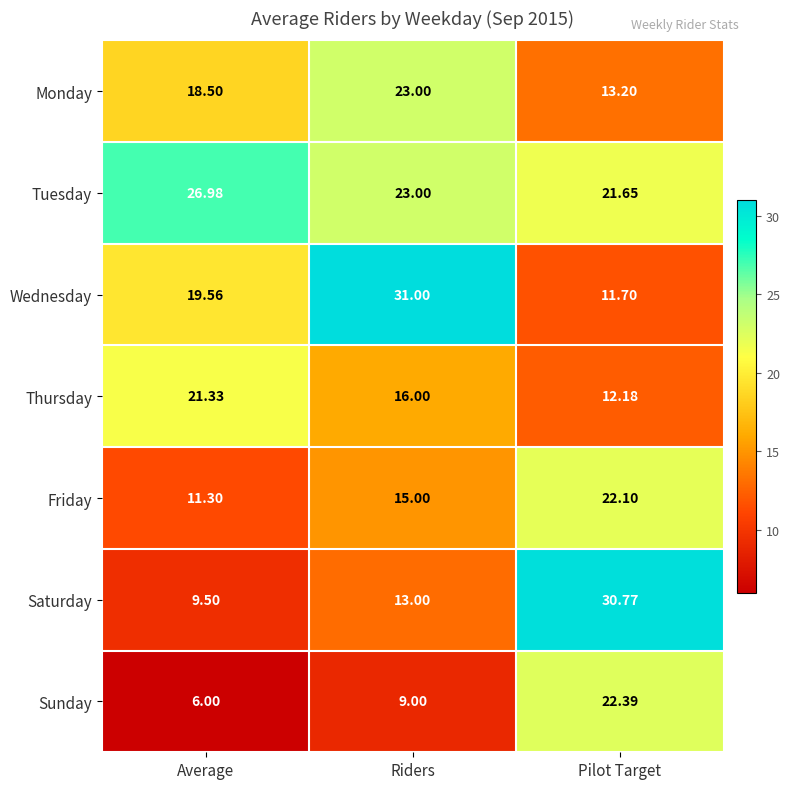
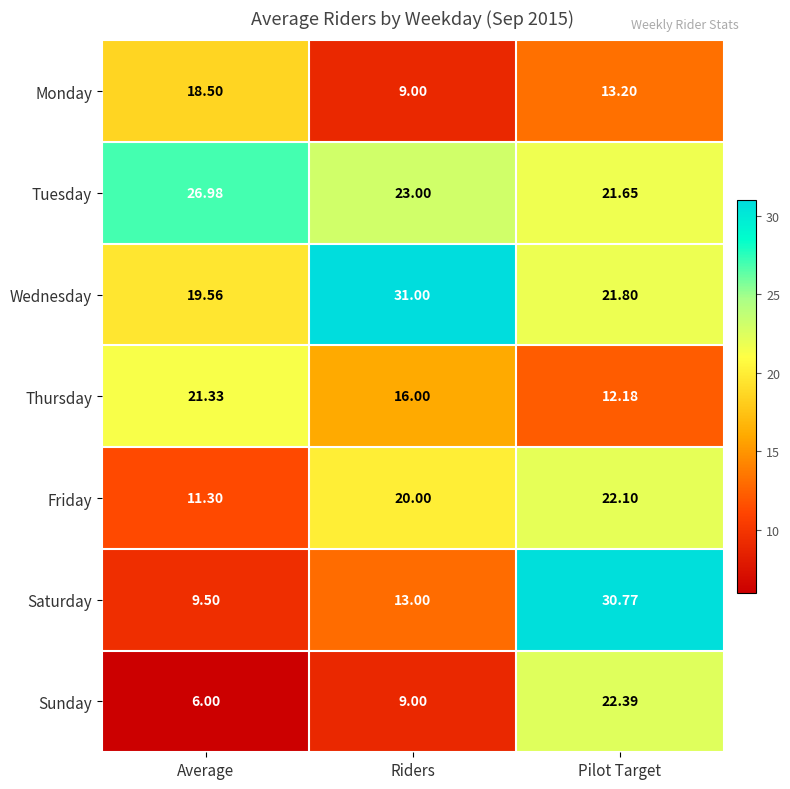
  {
    "Monday": {
      "Average": 18.50,
-     "Riders": 23.00,
+     "Riders": 9.00,
      "Pilot Target": 13.20
    },
    "Tuesday": {
      "Average": 26.98,
      "Riders": 23.00,
      "Pilot Target": 21.65
    },
    "Wednesday": {
      "Average": 19.56,
      "Riders": 31.00,
-     "Pilot Target": 11.70
+     "Pilot Target": 21.80
    },
    "Thursday": {
      "Average": 21.33,
      "Riders": 16.00,
      "Pilot Target": 12.18
    },
    "Friday": {
      "Average": 11.30,
-     "Riders": 15.00,
+     "Riders": 20.00,
      "Pilot Target": 22.10
    },
    "Saturday": {
      "Average": 9.50,
      "Riders": 13.00,
      "Pilot Target": 30.77
    },
    "Sunday": {
      "Average": 6.00,
      "Riders": 9.00,
      "Pilot Target": 22.39
    }
  }
